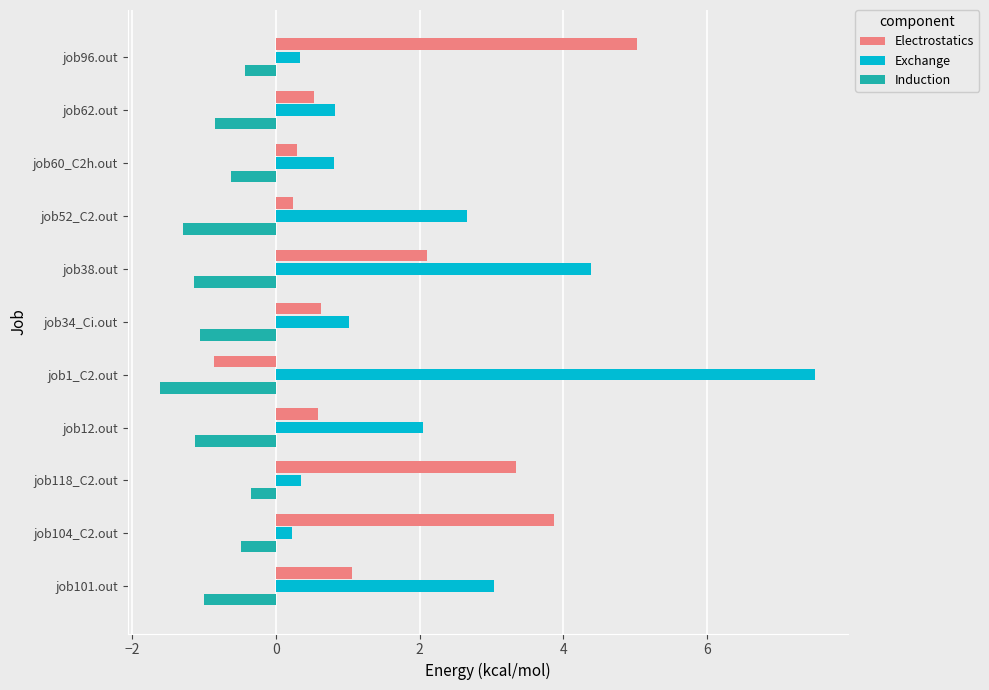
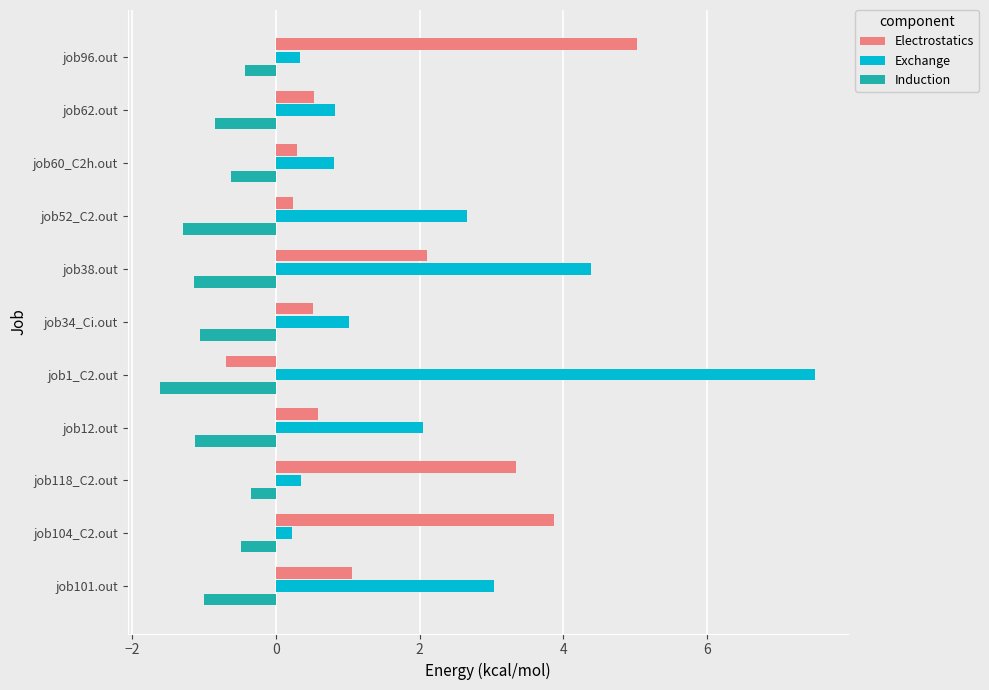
  {
    "Electrostatics": {
      "job96.out": 5.0,
      "job62.out": 0.5,
      "job60_C2h.out": 0.3,
      "job52_C2.out": 0.2,
      "job38.out": 2.1,
-     "job34_Ci.out": 0.6,
-     "job1_C2.out": -0.9,
+     "job34_Ci.out": 0.5,
+     "job1_C2.out": -0.7,
      "job12.out": 0.6,
      "job118_C2.out": 3.3,
      "job104_C2.out": 3.9,
      "job101.out": 1.1
    }
  }
